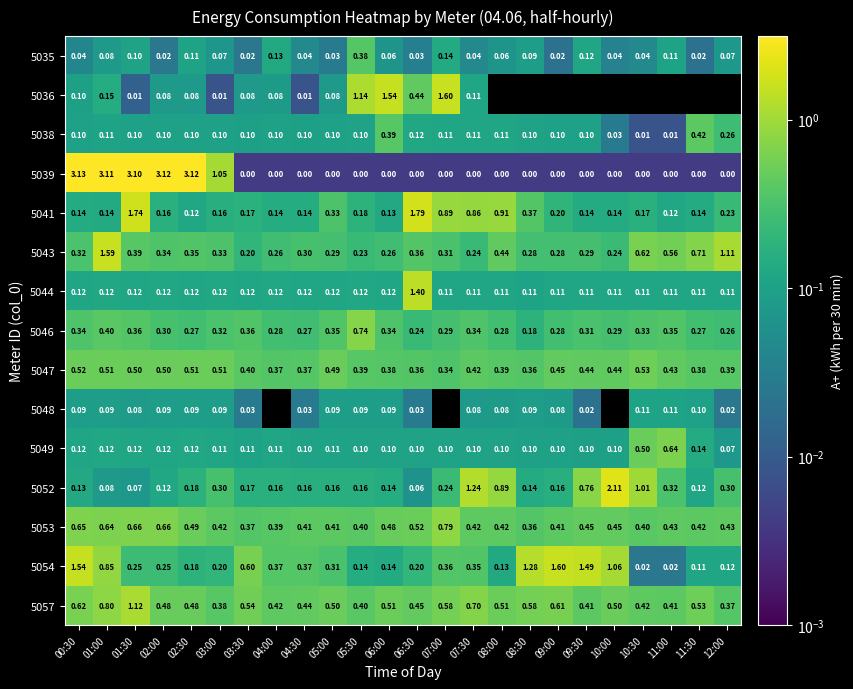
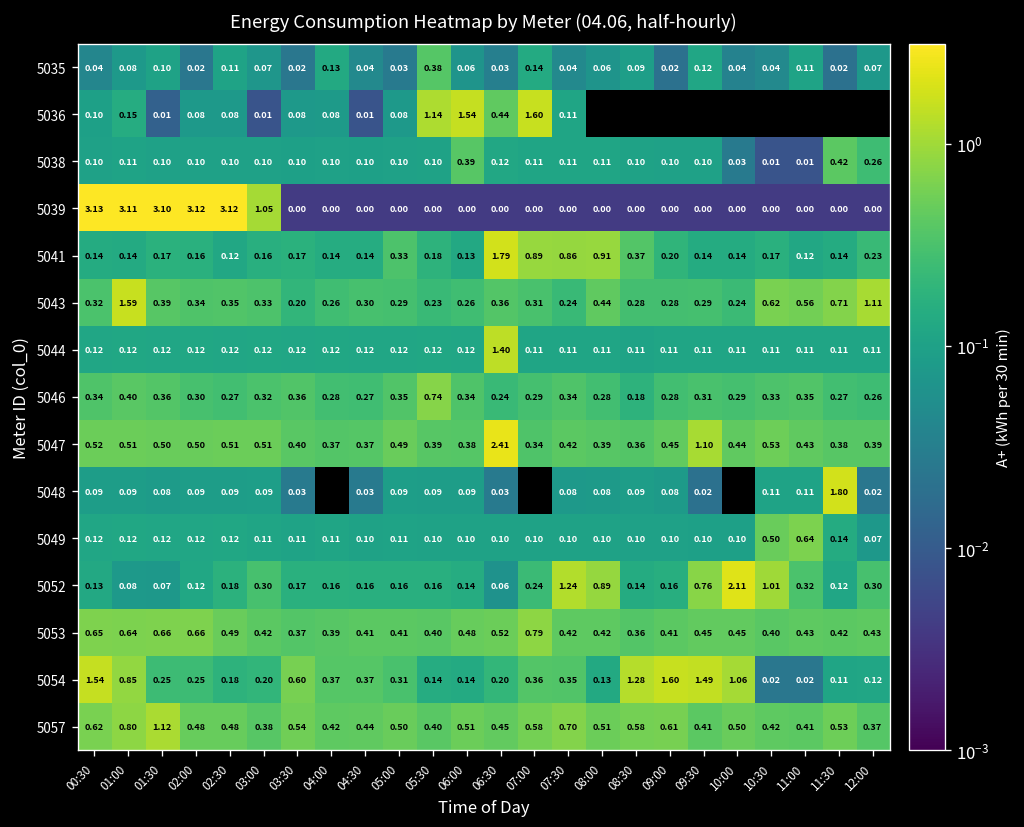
  {
    "5041": {
      "00:30": 0.14,
      "01:00": 0.14,
-     "01:30": 1.74,
+     "01:30": 0.17,
      "02:00": 0.16,
      "02:30": 0.12,
      "03:00": 0.16,
      "03:30": 0.17,
      "04:00": 0.14,
      "04:30": 0.14,
      "05:00": 0.33,
      "05:30": 0.18,
      "06:00": 0.13,
      "06:30": 1.79,
      "07:00": 0.89,
      "07:30": 0.86,
      "08:00": 0.91,
      "08:30": 0.37,
      "09:00": 0.20,
      "09:30": 0.14,
      "10:00": 0.14,
      "10:30": 0.17,
      "11:00": 0.12,
      "11:30": 0.14,
      "12:00": 0.23
    },
    "5047": {
      "00:30": 0.52,
      "01:00": 0.51,
      "01:30": 0.50,
      "02:00": 0.50,
      "02:30": 0.51,
      "03:00": 0.51,
      "03:30": 0.40,
      "04:00": 0.37,
      "04:30": 0.37,
      "05:00": 0.49,
      "05:30": 0.39,
      "06:00": 0.38,
-     "06:30": 0.36,
+     "06:30": 2.41,
      "07:00": 0.34,
      "07:30": 0.42,
      "08:00": 0.39,
      "08:30": 0.36,
      "09:00": 0.45,
-     "09:30": 0.44,
+     "09:30": 1.10,
      "10:00": 0.44,
      "10:30": 0.53,
      "11:00": 0.43,
      "11:30": 0.38,
      "12:00": 0.39
    },
    "5048": {
      "00:30": 0.09,
      "01:00": 0.09,
      "01:30": 0.08,
      "02:00": 0.09,
      "02:30": 0.09,
      "03:00": 0.09,
      "03:30": 0.03,
      "04:30": 0.03,
      "05:00": 0.09,
      "05:30": 0.09,
      "06:00": 0.09,
      "06:30": 0.03,
      "07:30": 0.08,
      "08:00": 0.08,
      "08:30": 0.09,
      "09:00": 0.08,
      "09:30": 0.02,
      "10:30": 0.11,
      "11:00": 0.11,
-     "11:30": 0.10,
+     "11:30": 1.80,
      "12:00": 0.02
    }
  }
